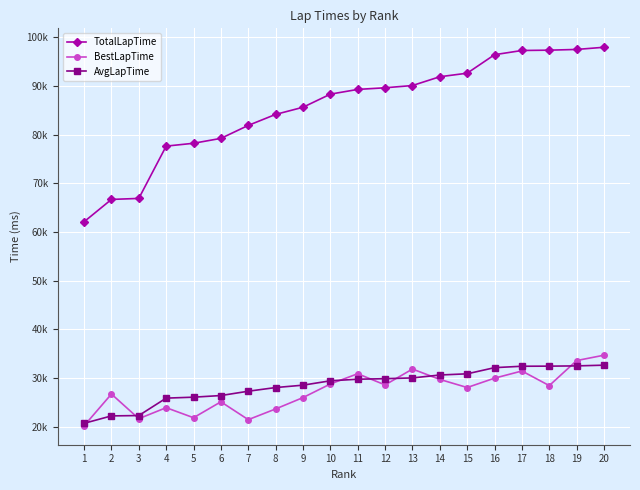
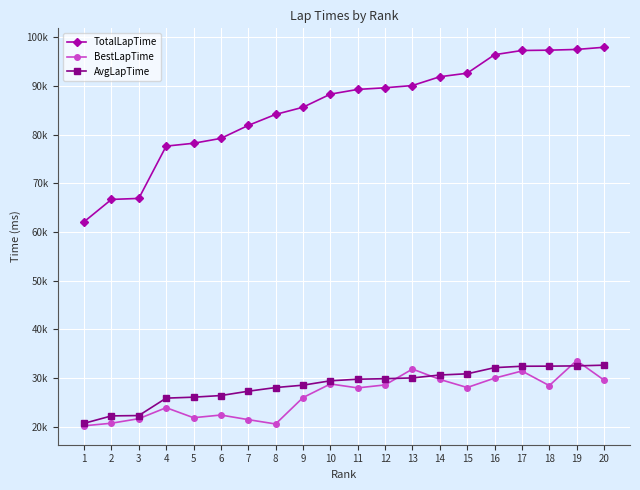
  {
    "BestLapTime": {
-     "2": 27000,
+     "2": 21000,
      "3": 22000,
      "4": 24000,
      "5": 22000,
-     "6": 25000,
+     "6": 22000,
      "7": 21000,
-     "8": 24000,
+     "8": 21000,
      "9": 26000,
      "10": 29000,
-     "11": 31000,
+     "11": 28000,
      "12": 29000,
      "13": 32000,
      "14": 30000,
      "15": 28000,
      "16": 30000,
      "17": 31000,
      "18": 28000,
      "19": 34000,
-     "20": 35000
+     "20": 30000
    }
  }
